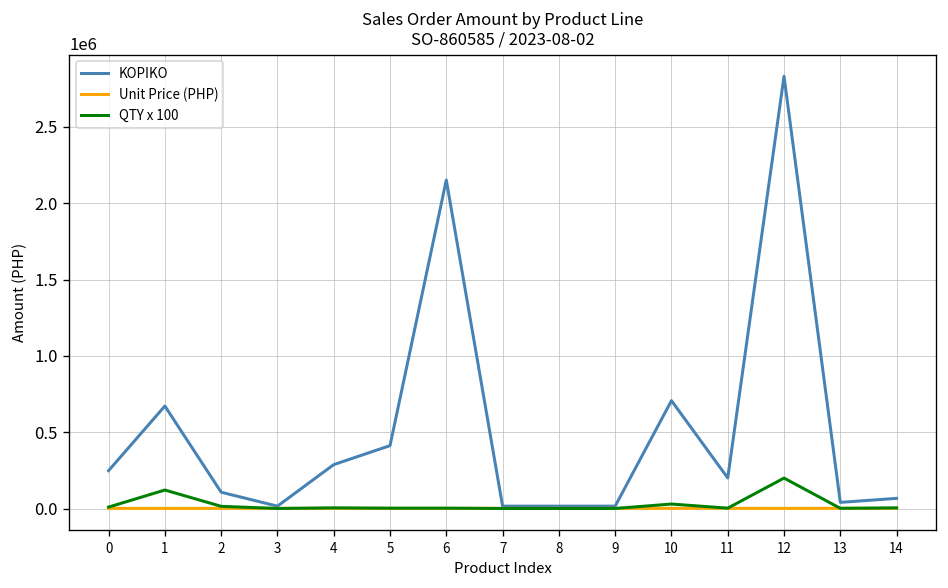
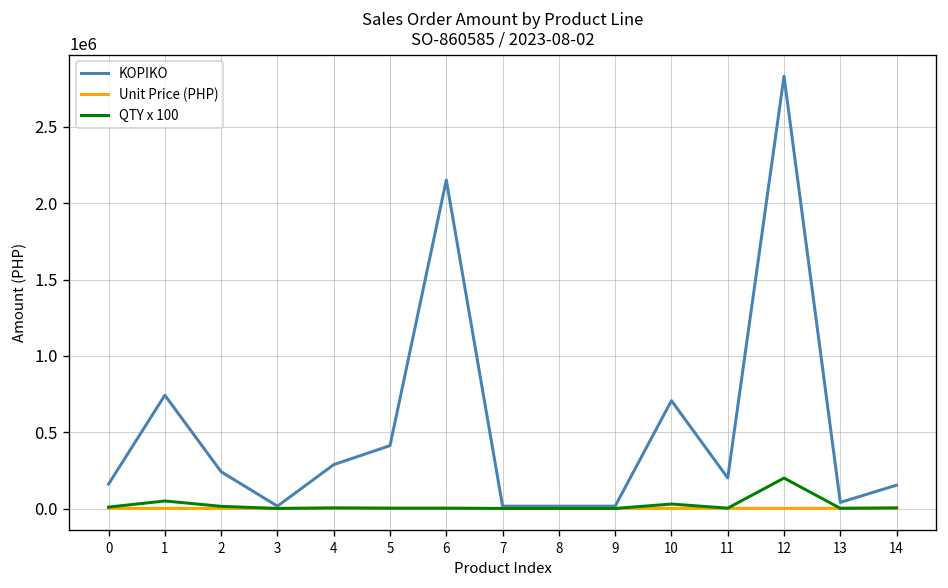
  {
    "KOPIKO": {
-     "0": 250000,
-     "1": 670000,
-     "2": 110000,
+     "0": 160000,
+     "1": 740000,
+     "2": 240000,
      "4": 290000,
      "5": 410000,
      "6": 2150000,
      "10": 710000,
      "11": 200000,
      "12": 2830000,
      "13": 40000,
-     "14": 70000
+     "14": 150000
    },
    "Unit Price (PHP)": {
      "1": 0,
      "10": 0,
      "12": 0
    },
    "QTY x 100": {
-     "1": 120000,
+     "1": 50000,
      "10": 30000,
      "12": 200000
    }
  }
